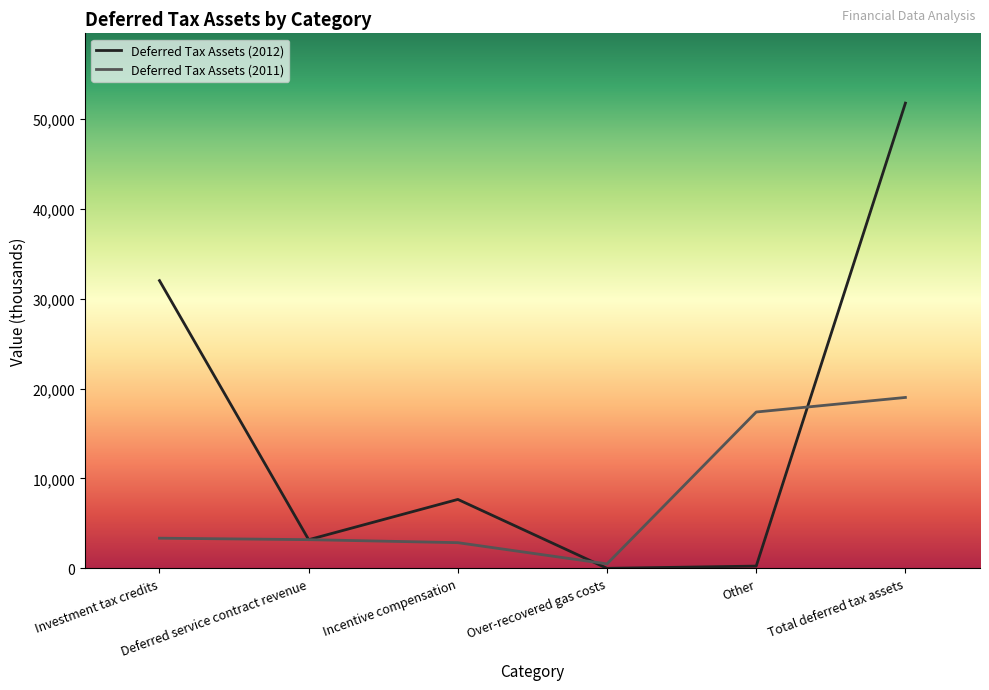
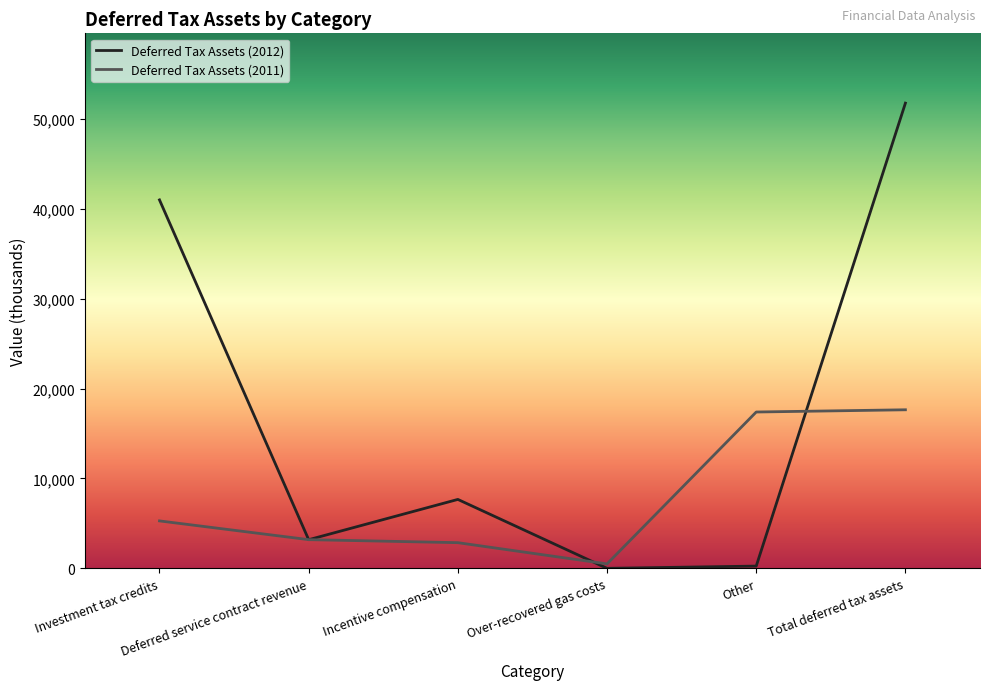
  {
    "Deferred Tax Assets (2012)": {
-     "Investment tax credits": "32,000",
+     "Investment tax credits": "41,000",
      "Incentive compensation": "8,000",
      "Over-recovered gas costs": "0",
      "Other": "0",
      "Total deferred tax assets": "52,000"
    },
    "Deferred Tax Assets (2011)": {
-     "Investment tax credits": "3,000",
+     "Investment tax credits": "5,000",
      "Incentive compensation": "3,000",
      "Over-recovered gas costs": "0",
      "Other": "17,000",
-     "Total deferred tax assets": "19,000"
+     "Total deferred tax assets": "18,000"
    }
  }
